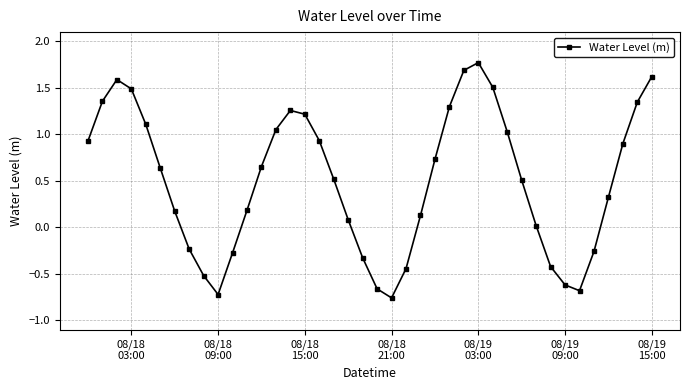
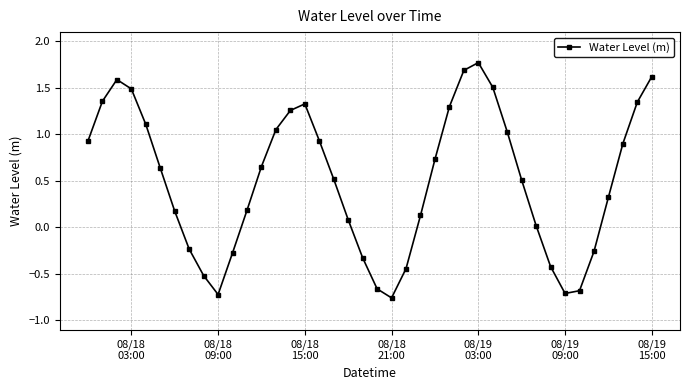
  {
    "08/18 03:00": 1.5,
    "08/18 09:00": -0.7,
-   "08/18 15:00": 1.2,
+   "08/18 15:00": 1.3,
    "08/18 21:00": -0.8,
    "08/19 03:00": 1.8,
-   "08/19 09:00": -0.6,
+   "08/19 09:00": -0.7,
    "08/19 15:00": 1.6
  }
